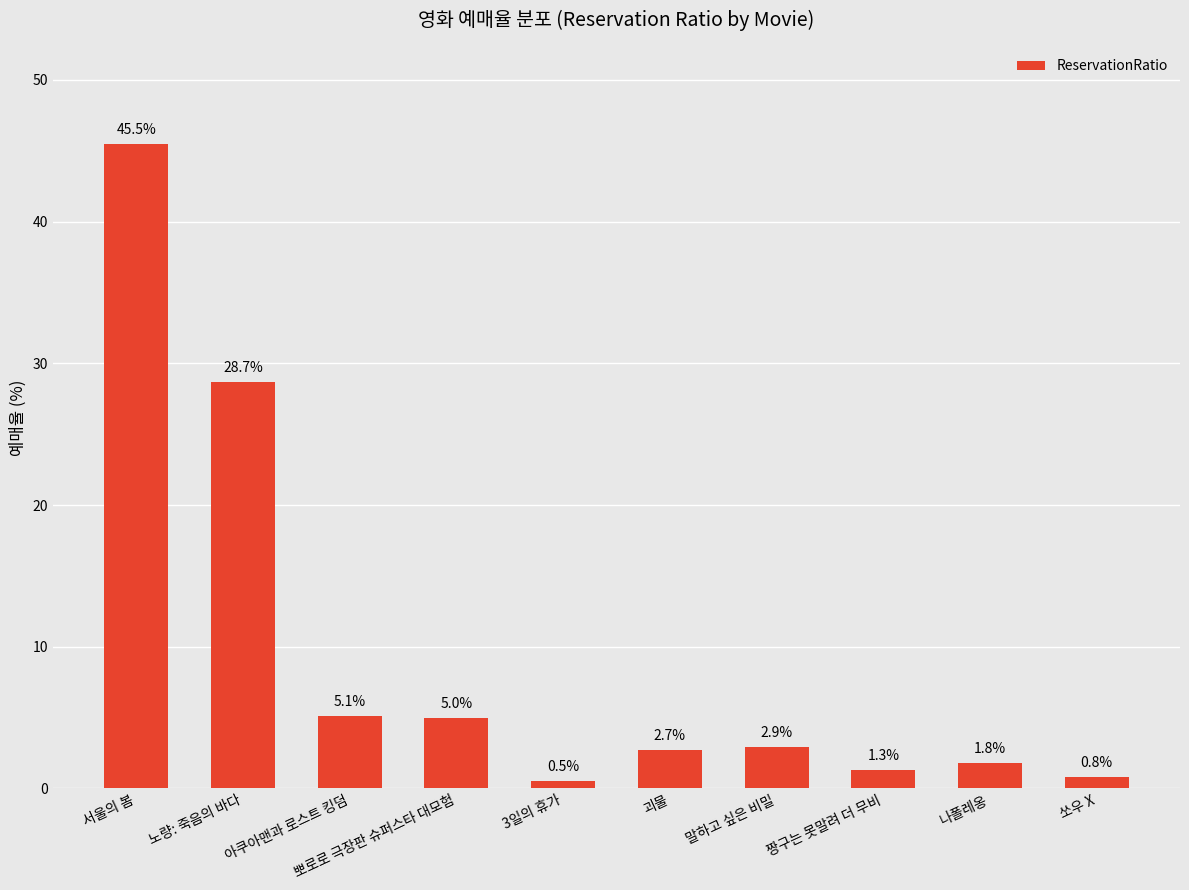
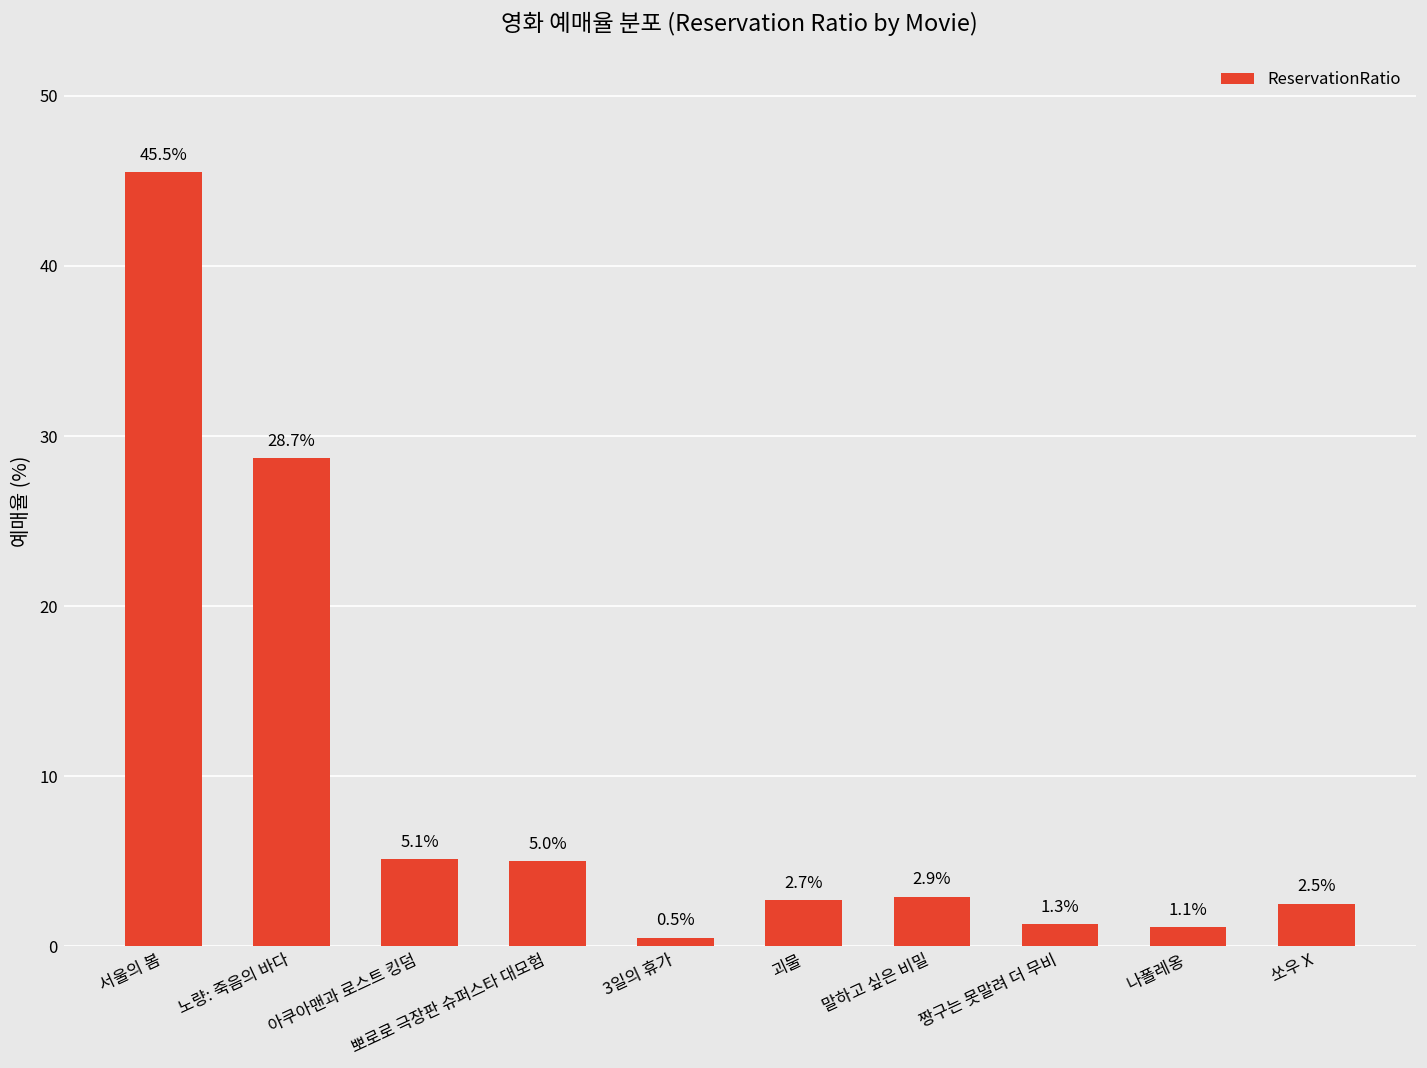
  {
    "서울의 봄": "45.5%",
    "노량: 죽음의 바다": "28.7%",
    "아쿠아맨과 로스트 킹덤": "5.1%",
    "뽀로로 극장판 슈퍼스타 대모험": "5.0%",
    "3일의 휴가": "0.5%",
    "괴물": "2.7%",
    "말하고 싶은 비밀": "2.9%",
    "짱구는 못말려 더 무비": "1.3%",
-   "나폴레옹": "1.8%",
-   "쏘우 X": "0.8%"
+   "나폴레옹": "1.1%",
+   "쏘우 X": "2.5%"
  }
